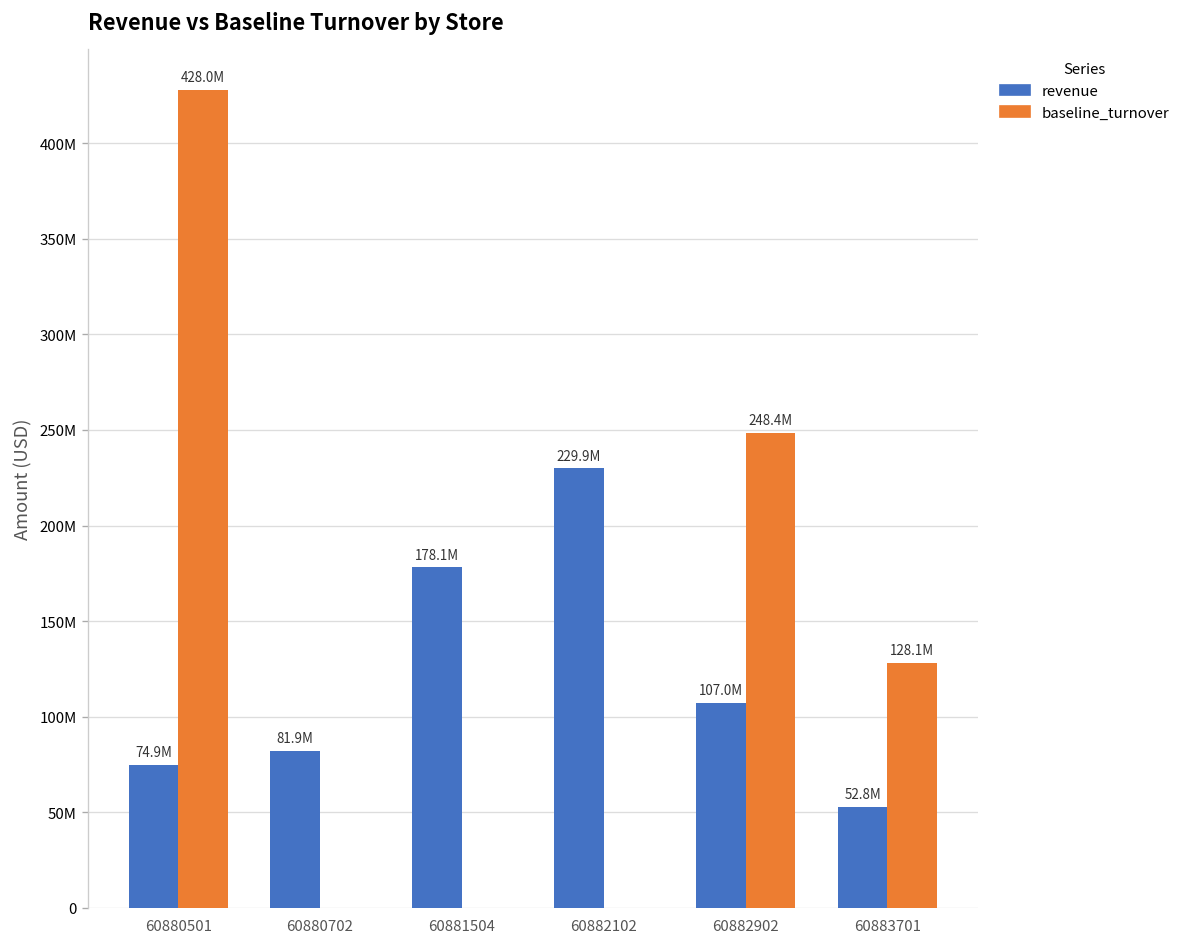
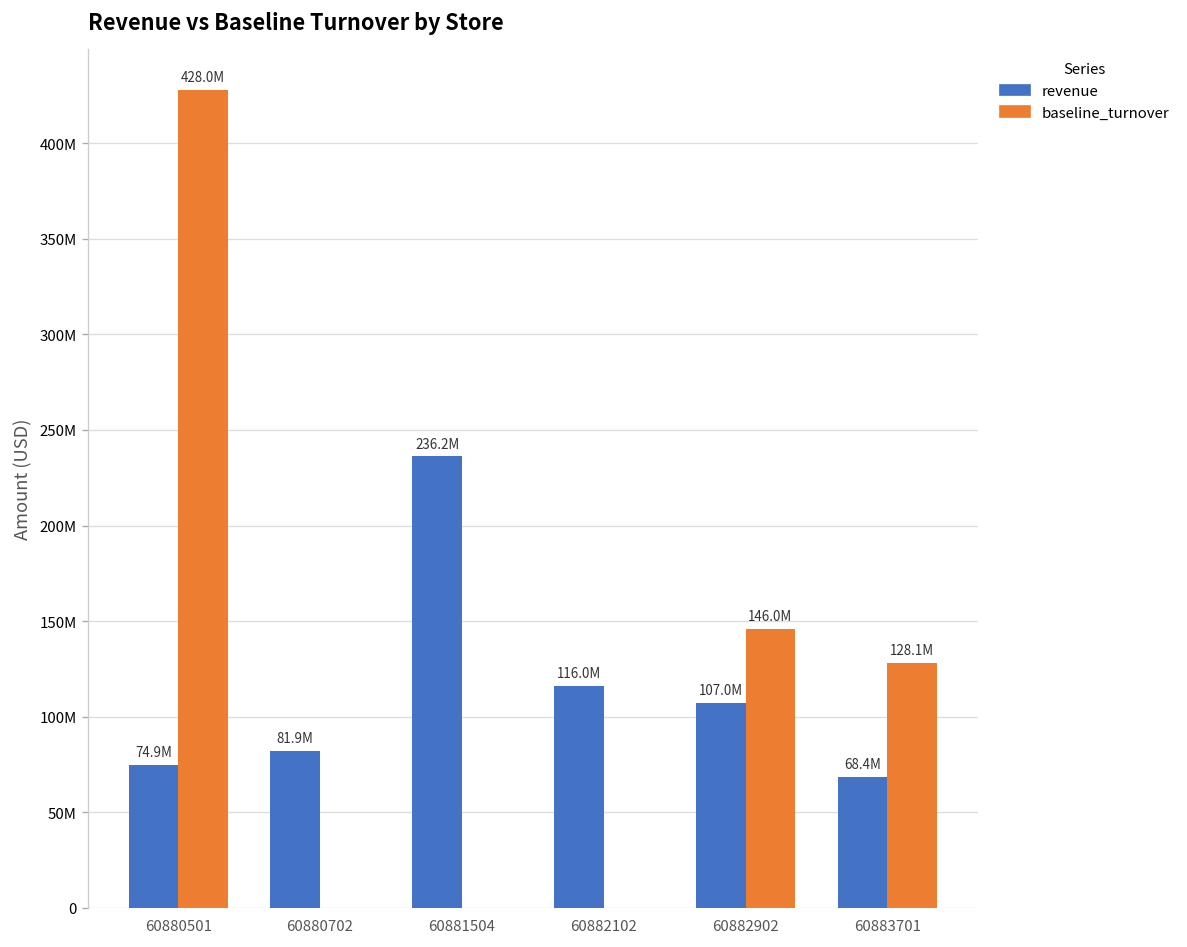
  {
    "revenue": {
      "60880501": "74.9M",
      "60880702": "81.9M",
-     "60881504": "178.1M",
-     "60882102": "229.9M",
+     "60881504": "236.2M",
+     "60882102": "116.0M",
      "60882902": "107.0M",
-     "60883701": "52.8M"
+     "60883701": "68.4M"
    },
    "baseline_turnover": {
      "60880501": "428.0M",
-     "60882902": "248.4M",
+     "60882902": "146.0M",
      "60883701": "128.1M"
    }
  }
